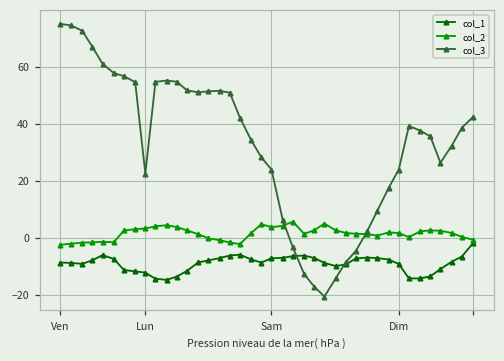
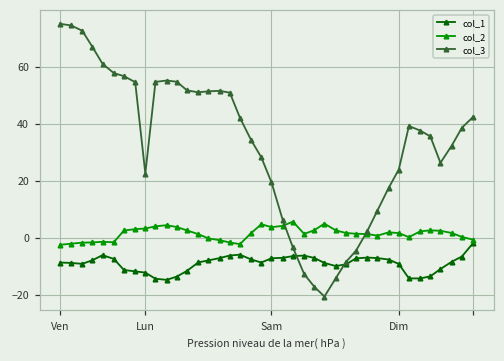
  {
    "col_3": {
      "Ven": 75,
      "Lun": 22,
-     "Sam": 24,
+     "Sam": 19,
      "Dim": 24
    }
  }
